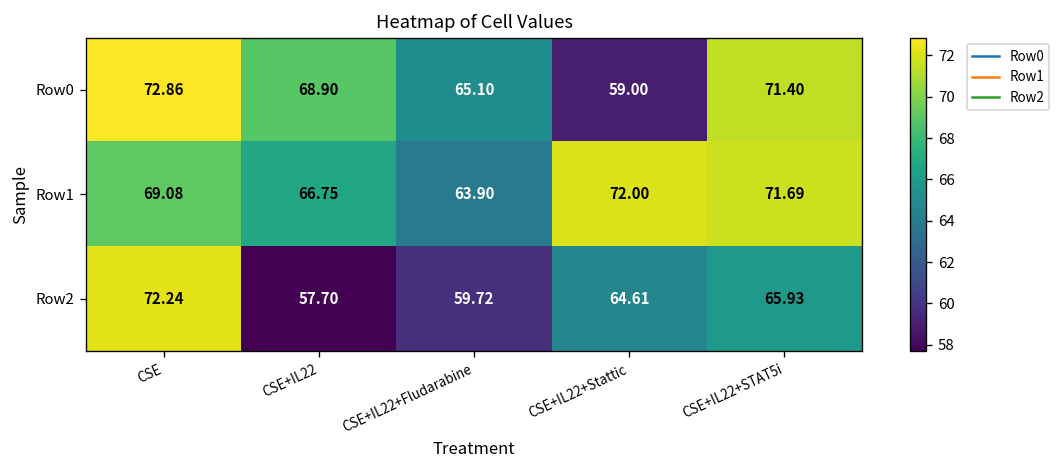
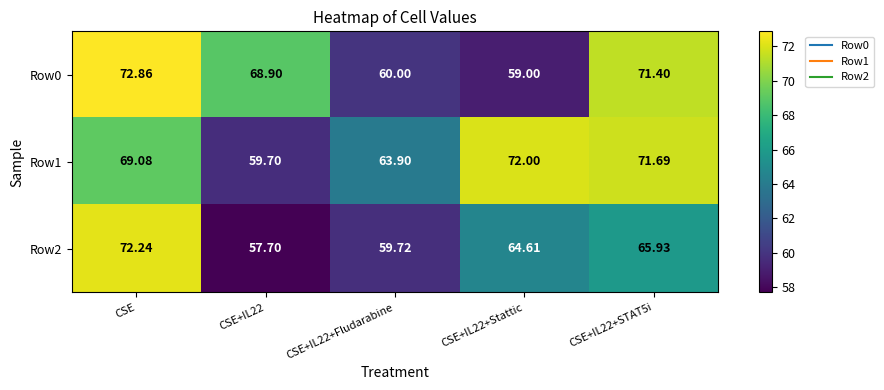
  {
    "Row0": {
      "CSE": 72.86,
      "CSE+IL22": 68.90,
-     "CSE+IL22+Fludarabine": 65.10,
+     "CSE+IL22+Fludarabine": 60.00,
      "CSE+IL22+Stattic": 59.00,
      "CSE+IL22+STAT5i": 71.40
    },
    "Row1": {
      "CSE": 69.08,
-     "CSE+IL22": 66.75,
+     "CSE+IL22": 59.70,
      "CSE+IL22+Fludarabine": 63.90,
      "CSE+IL22+Stattic": 72.00,
      "CSE+IL22+STAT5i": 71.69
    },
    "Row2": {
      "CSE": 72.24,
      "CSE+IL22": 57.70,
      "CSE+IL22+Fludarabine": 59.72,
      "CSE+IL22+Stattic": 64.61,
      "CSE+IL22+STAT5i": 65.93
    }
  }
